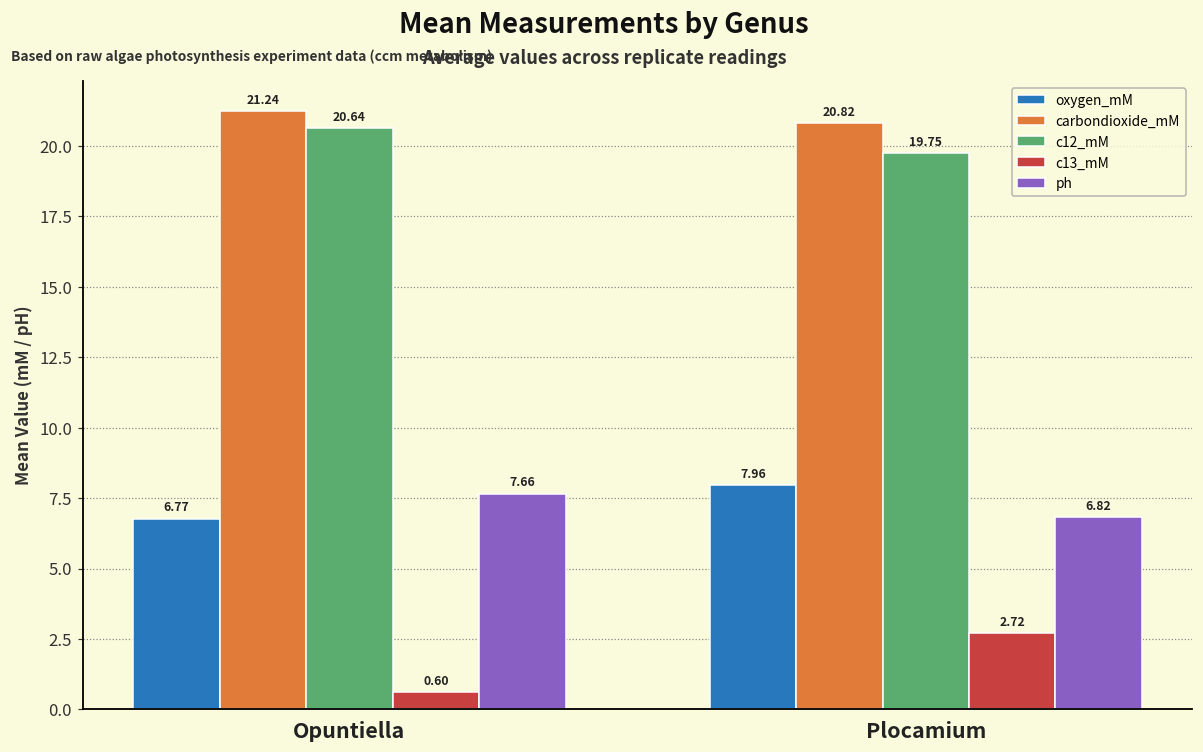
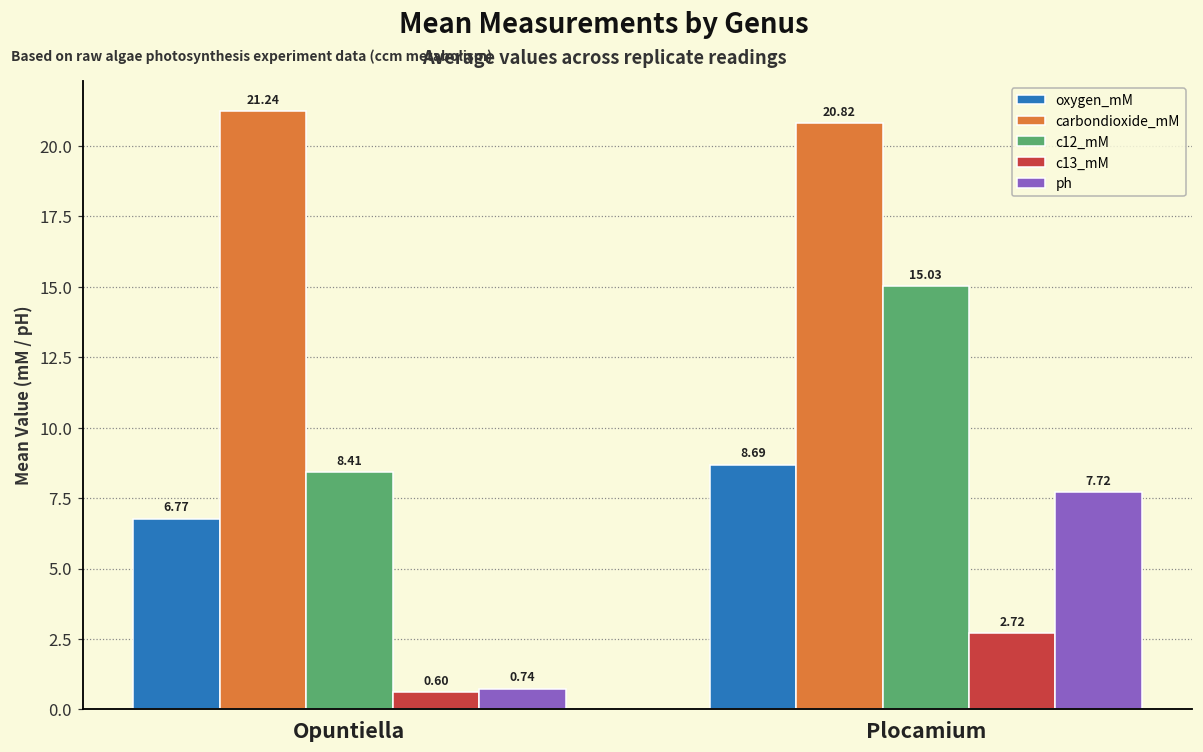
  {
    "oxygen_mM": {
      "Opuntiella": 6.77,
-     "Plocamium": 7.96
+     "Plocamium": 8.69
    },
    "carbondioxide_mM": {
      "Opuntiella": 21.24,
      "Plocamium": 20.82
    },
    "c12_mM": {
-     "Opuntiella": 20.64,
-     "Plocamium": 19.75
+     "Opuntiella": 8.41,
+     "Plocamium": 15.03
    },
    "c13_mM": {
      "Opuntiella": 0.60,
      "Plocamium": 2.72
    },
    "ph": {
-     "Opuntiella": 7.66,
-     "Plocamium": 6.82
+     "Opuntiella": 0.74,
+     "Plocamium": 7.72
    }
  }
